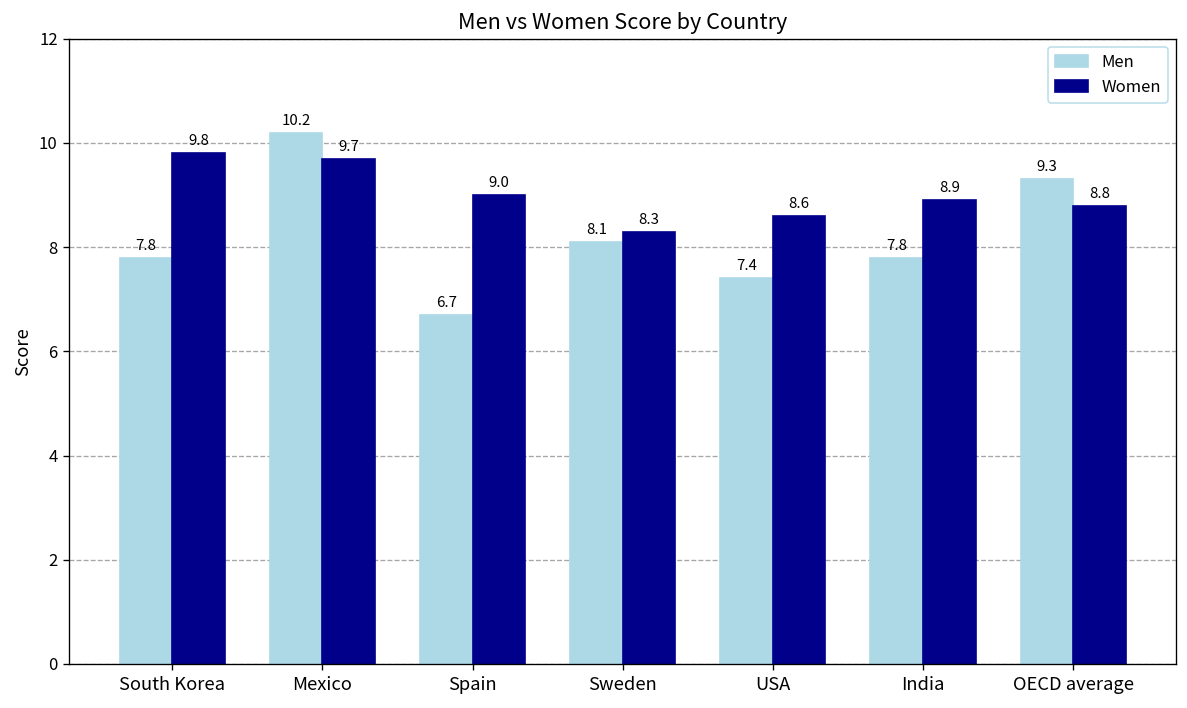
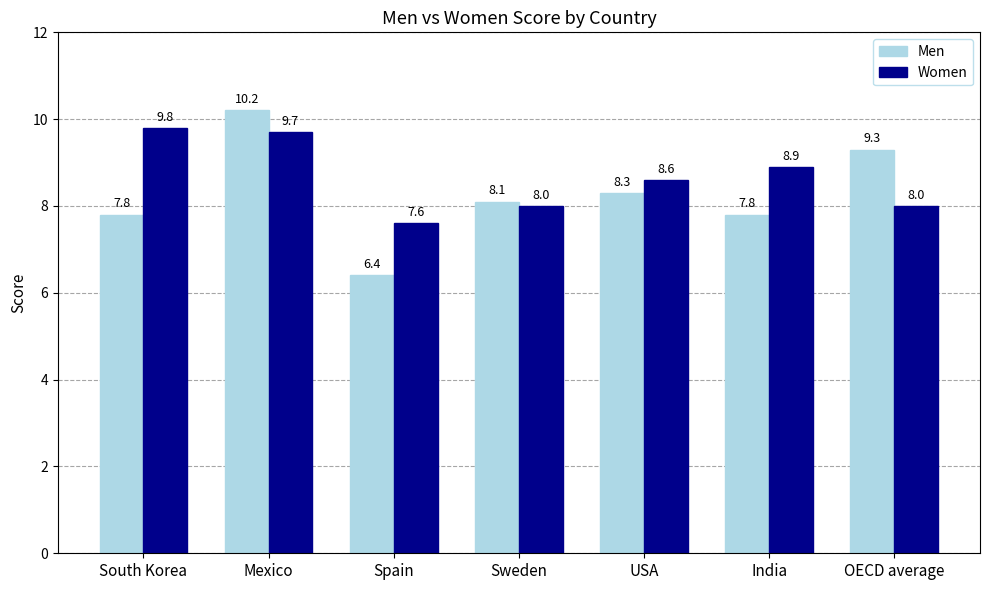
  {
    "Men": {
      "South Korea": 7.8,
      "Mexico": 10.2,
-     "Spain": 6.7,
+     "Spain": 6.4,
      "Sweden": 8.1,
-     "USA": 7.4,
+     "USA": 8.3,
      "India": 7.8,
      "OECD average": 9.3
    },
    "Women": {
      "South Korea": 9.8,
      "Mexico": 9.7,
-     "Spain": 9.0,
-     "Sweden": 8.3,
+     "Spain": 7.6,
+     "Sweden": 8.0,
      "USA": 8.6,
      "India": 8.9,
-     "OECD average": 8.8
+     "OECD average": 8.0
    }
  }
